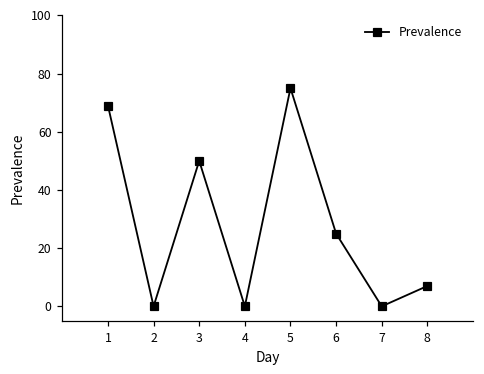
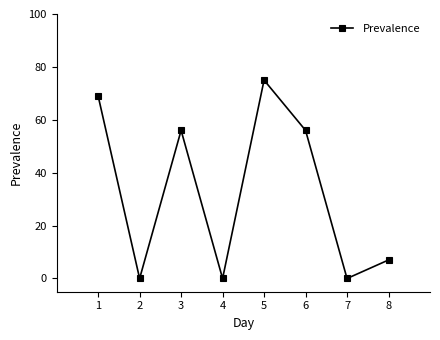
  {
    "1": 69,
    "2": 0,
-   "3": 50,
+   "3": 56,
    "4": 0,
    "5": 75,
-   "6": 25,
+   "6": 56,
    "7": 0,
    "8": 7
  }
